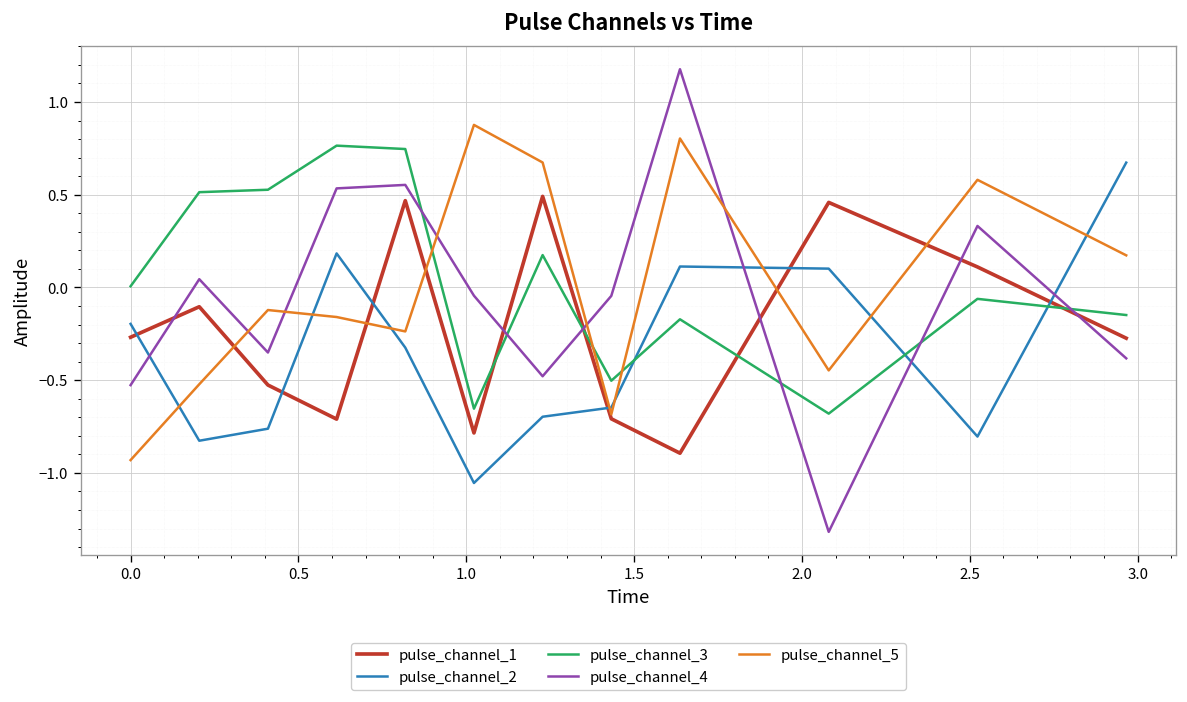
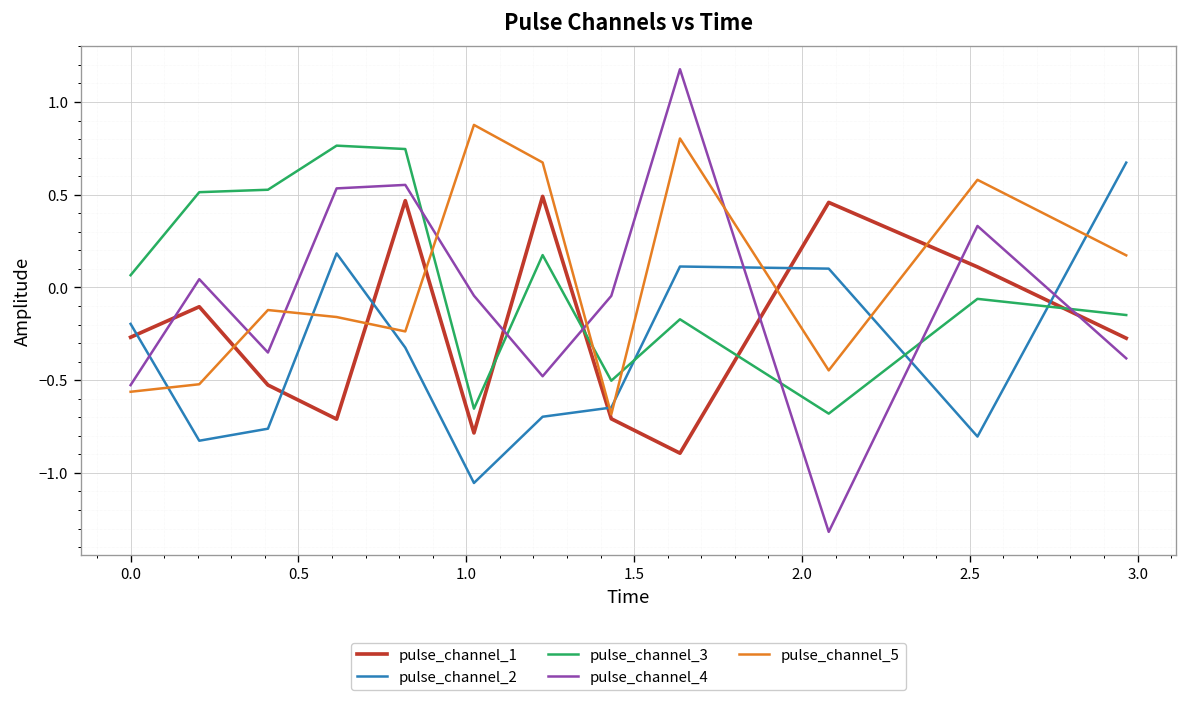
  {
    "pulse_channel_1": {
      "0.0": -0.27
    },
    "pulse_channel_2": {
      "0.0": -0.20
    },
    "pulse_channel_3": {
-     "0.0": 0.01
+     "0.0": 0.07
    },
    "pulse_channel_4": {
      "0.0": -0.53
    },
    "pulse_channel_5": {
-     "0.0": -0.93
+     "0.0": -0.56
    }
  }
